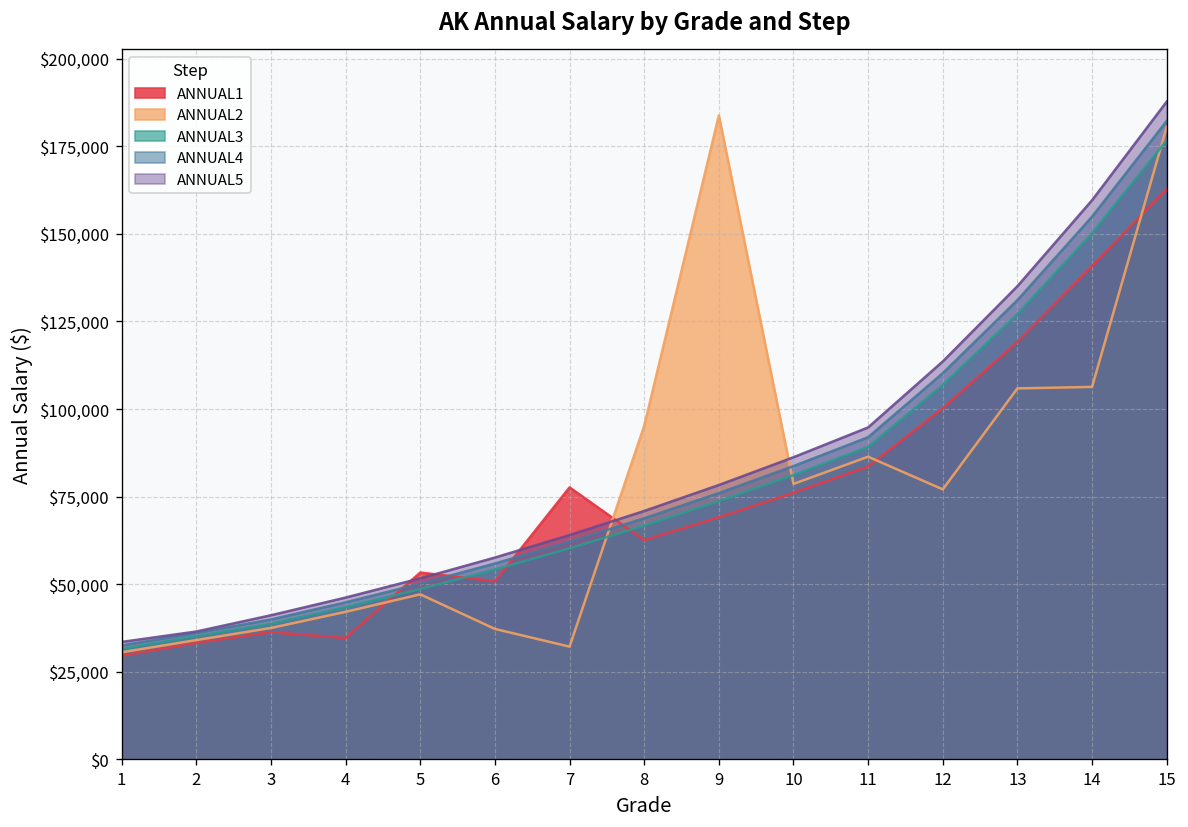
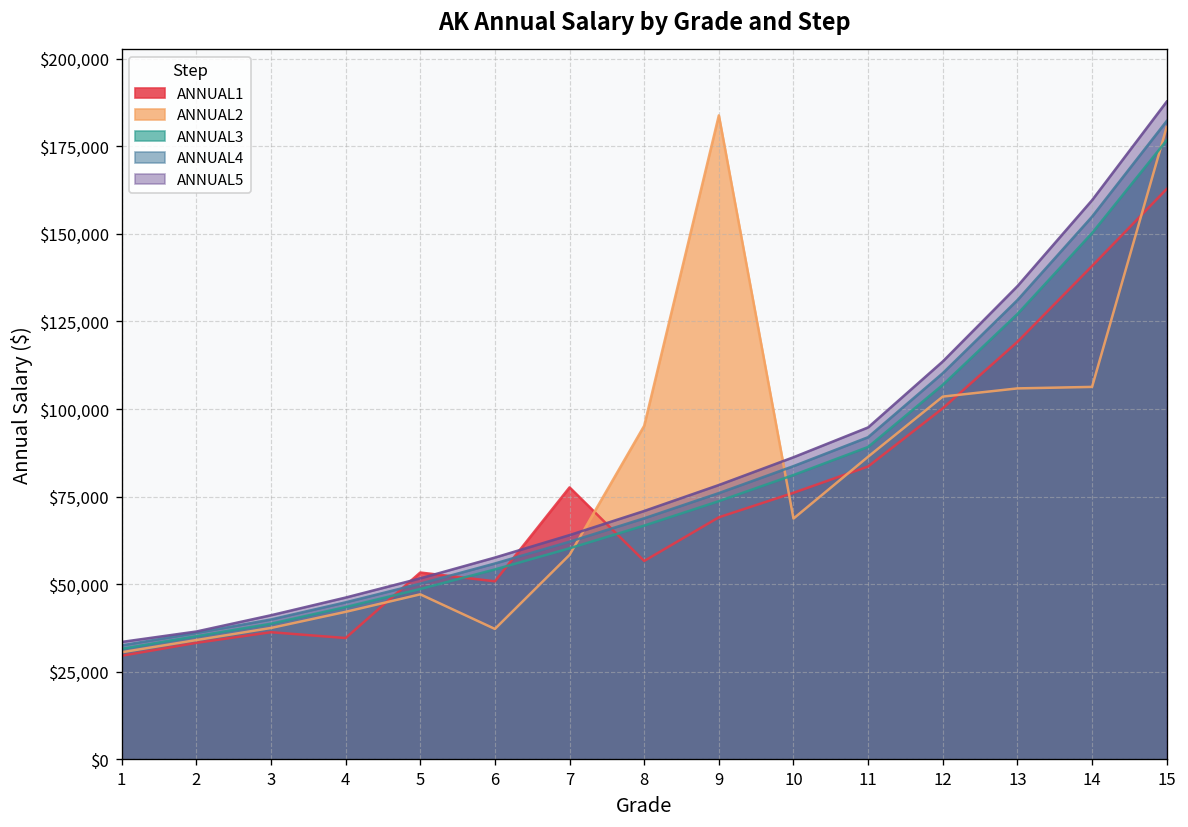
  {
    "ANNUAL1": {
      "1": "$30,000",
      "3": "$36,000",
      "4": "$35,000",
      "5": "$53,000",
      "6": "$51,000",
      "7": "$78,000",
-     "8": "$63,000",
+     "8": "$57,000",
      "9": "$69,000",
      "10": "$76,000",
      "11": "$84,000",
      "12": "$100,000",
      "13": "$119,000",
      "14": "$141,000",
      "15": "$163,000"
    },
    "ANNUAL2": {
      "1": "$31,000",
      "3": "$38,000",
      "4": "$42,000",
      "5": "$47,000",
      "6": "$37,000",
-     "7": "$32,000",
+     "7": "$58,000",
      "8": "$95,000",
      "9": "$184,000",
-     "10": "$79,000",
+     "10": "$69,000",
      "11": "$86,000",
-     "12": "$77,000",
+     "12": "$104,000",
      "13": "$106,000",
      "14": "$106,000",
      "15": "$180,000"
    }
  }
